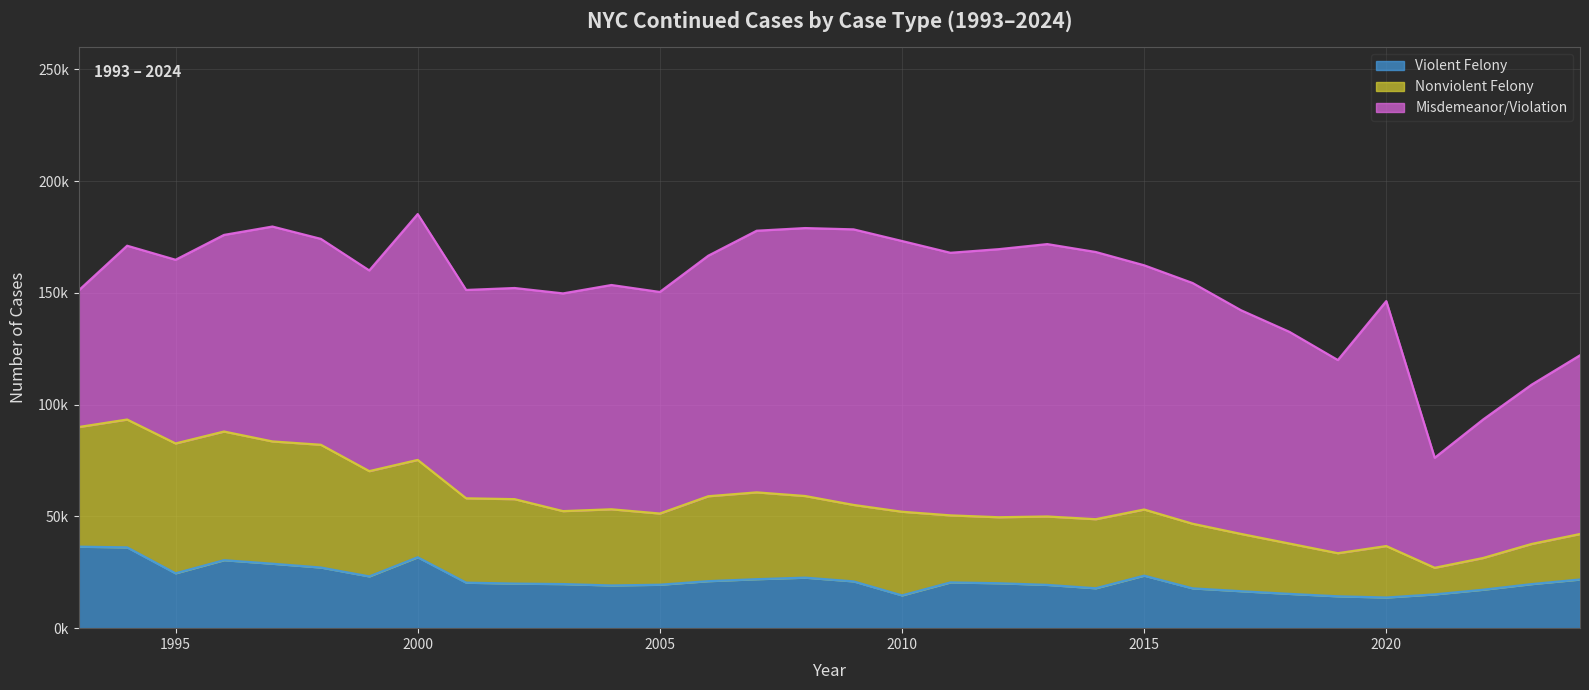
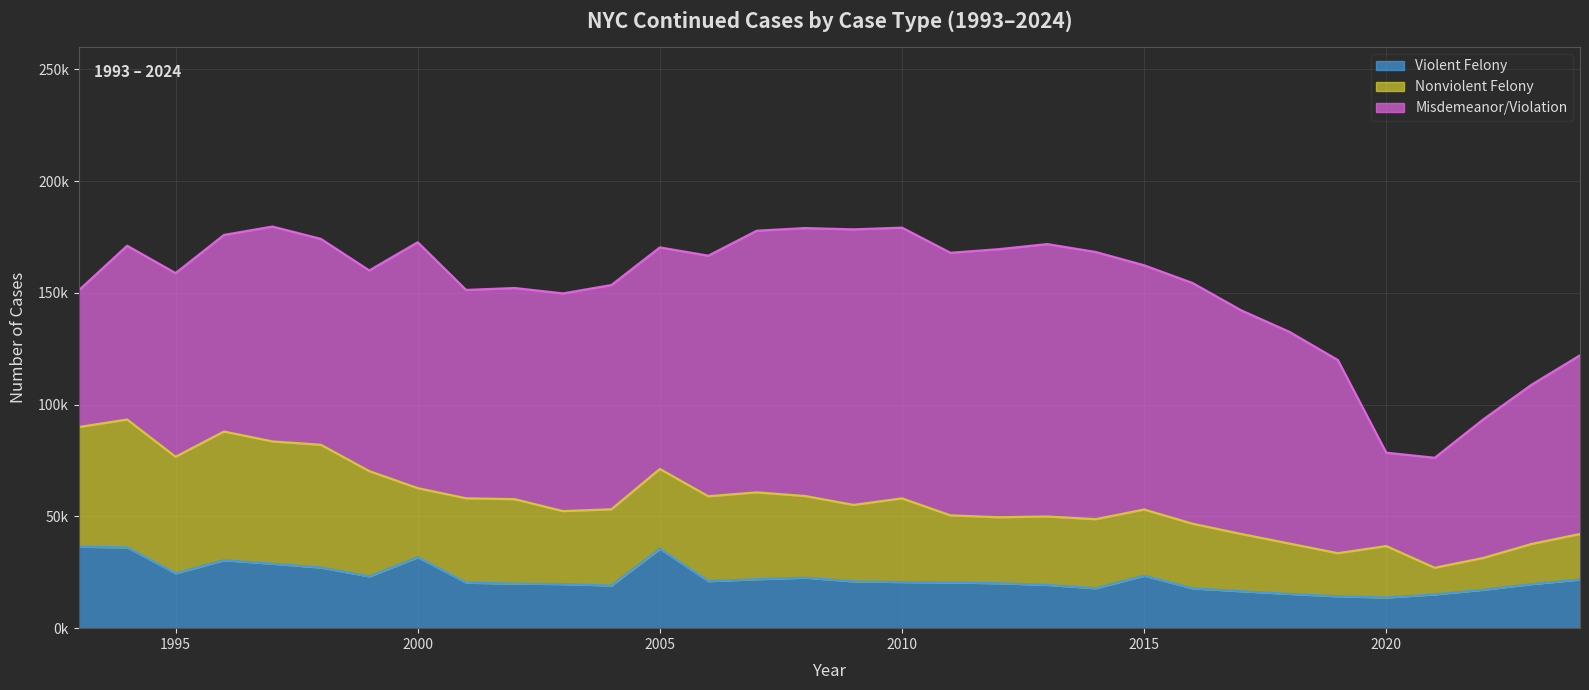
  {
    "Violent Felony": {
      "1995": 25000,
      "2000": 32000,
-     "2005": 19000,
-     "2010": 15000,
+     "2005": 36000,
+     "2010": 21000,
      "2015": 23000,
      "2020": 14000
    },
    "Nonviolent Felony": {
-     "1995": 58000,
-     "2000": 44000,
-     "2005": 32000,
+     "1995": 52000,
+     "2000": 31000,
+     "2005": 36000,
      "2010": 37000,
      "2015": 30000,
      "2020": 23000
    },
    "Misdemeanor/Violation": {
      "1995": 82000,
      "2000": 110000,
      "2005": 99000,
      "2010": 121000,
      "2015": 109000,
-     "2020": 110000
+     "2020": 42000
    }
  }
